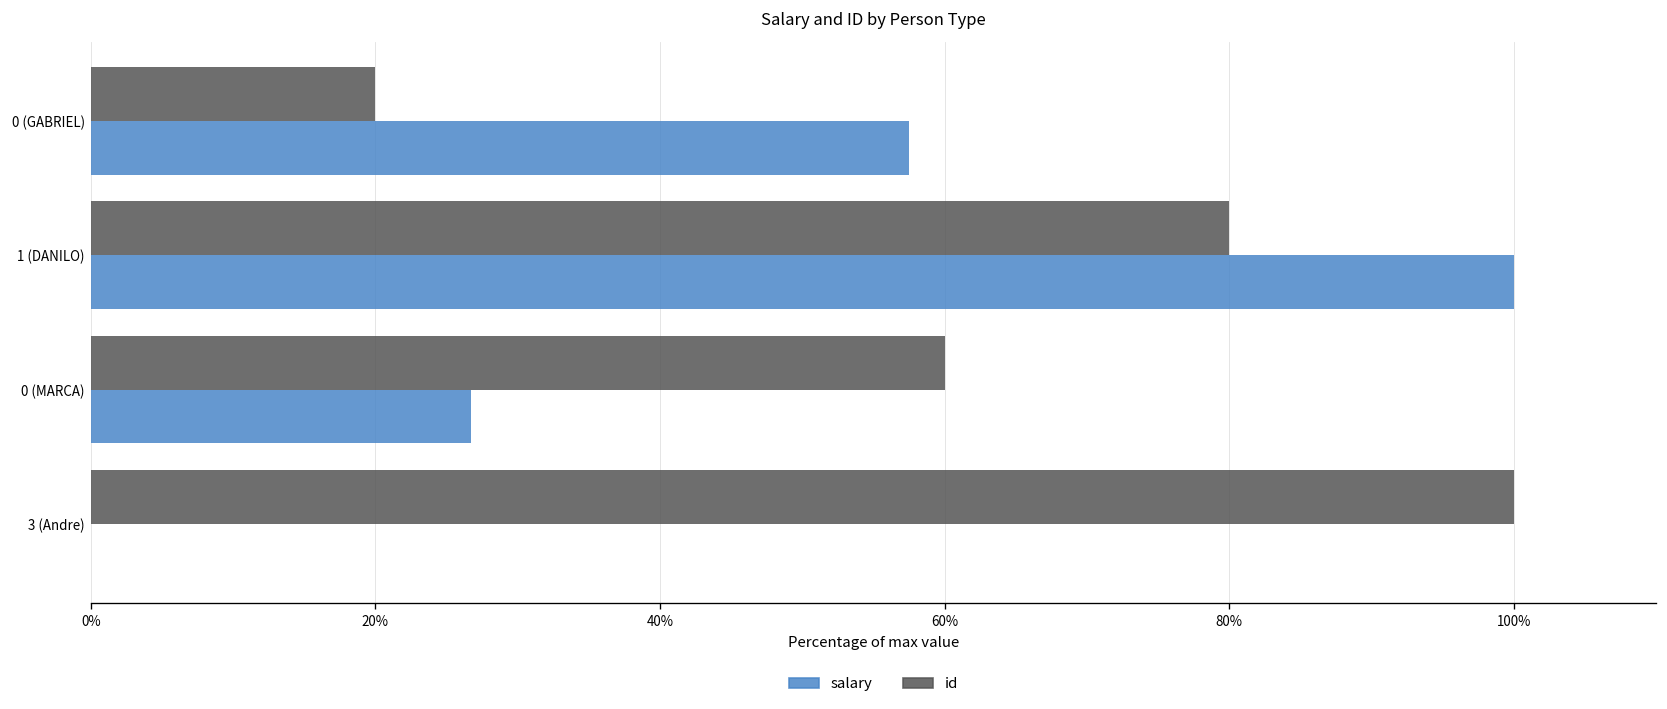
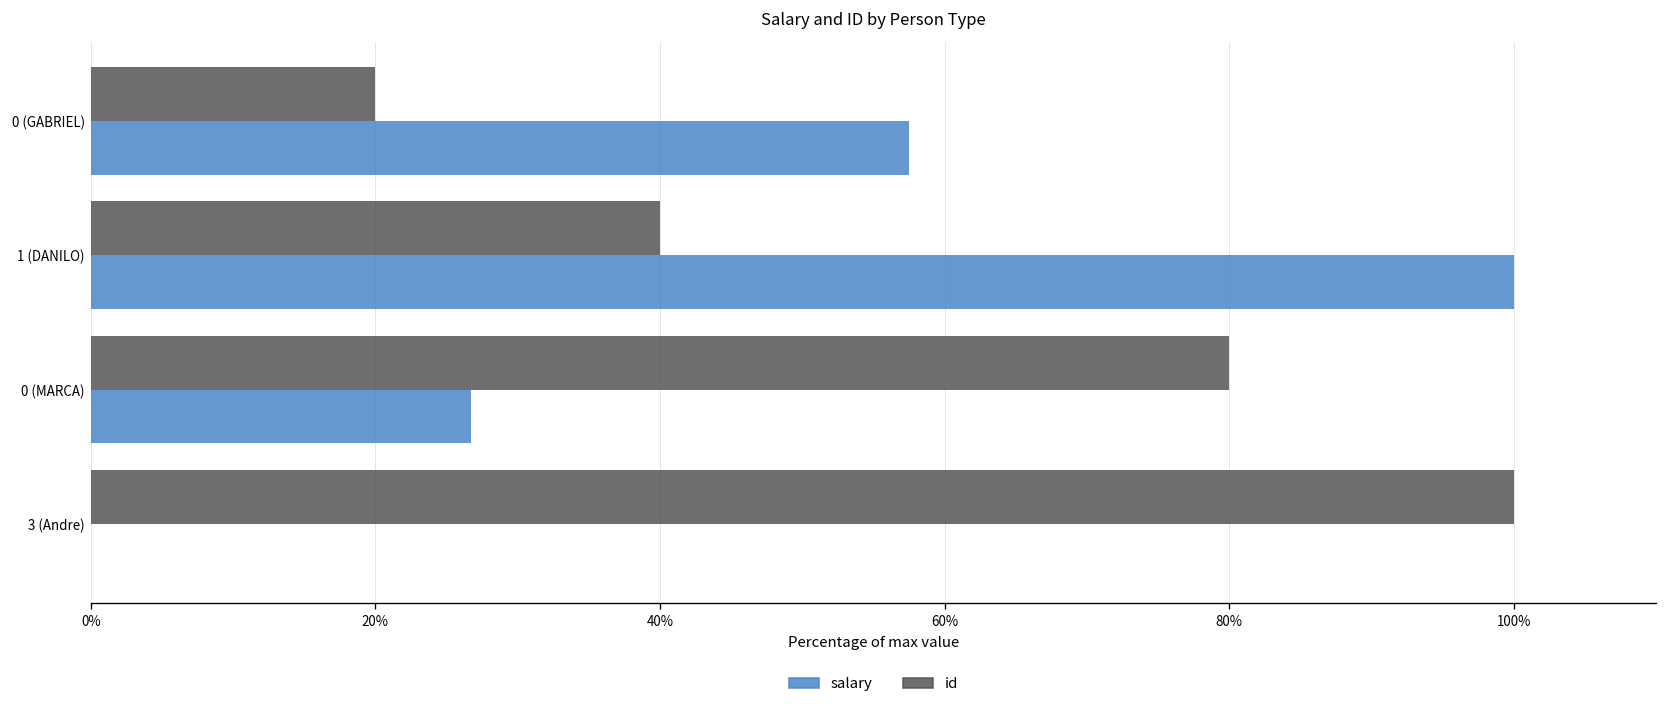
  {
    "salary": {
      "0 (GABRIEL)": "57.5%",
      "1 (DANILO)": "100.0%",
      "0 (MARCA)": "26.7%",
      "3 (Andre)": "0.0%"
    },
    "id": {
      "0 (GABRIEL)": "20.0%",
-     "1 (DANILO)": "80.0%",
-     "0 (MARCA)": "60.0%",
+     "1 (DANILO)": "40.0%",
+     "0 (MARCA)": "80.0%",
      "3 (Andre)": "100.0%"
    }
  }
